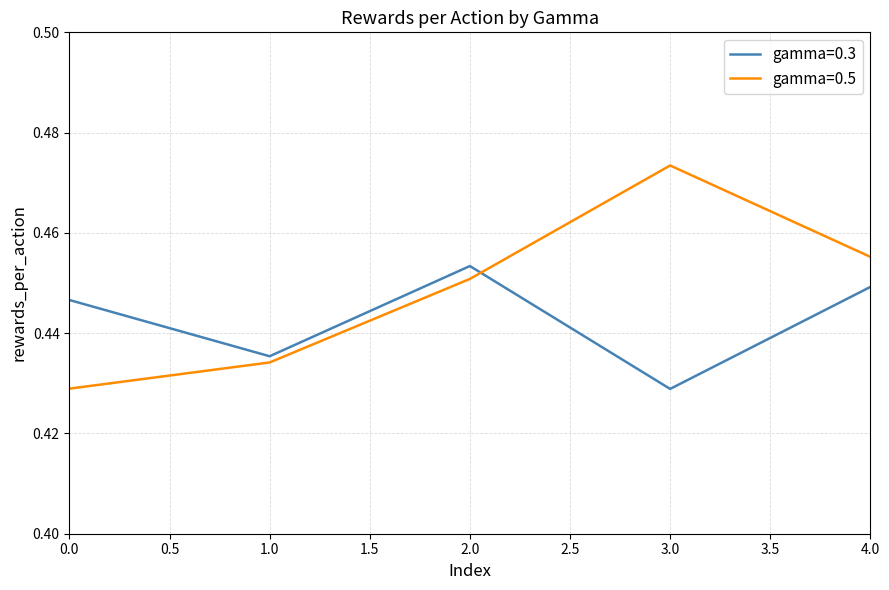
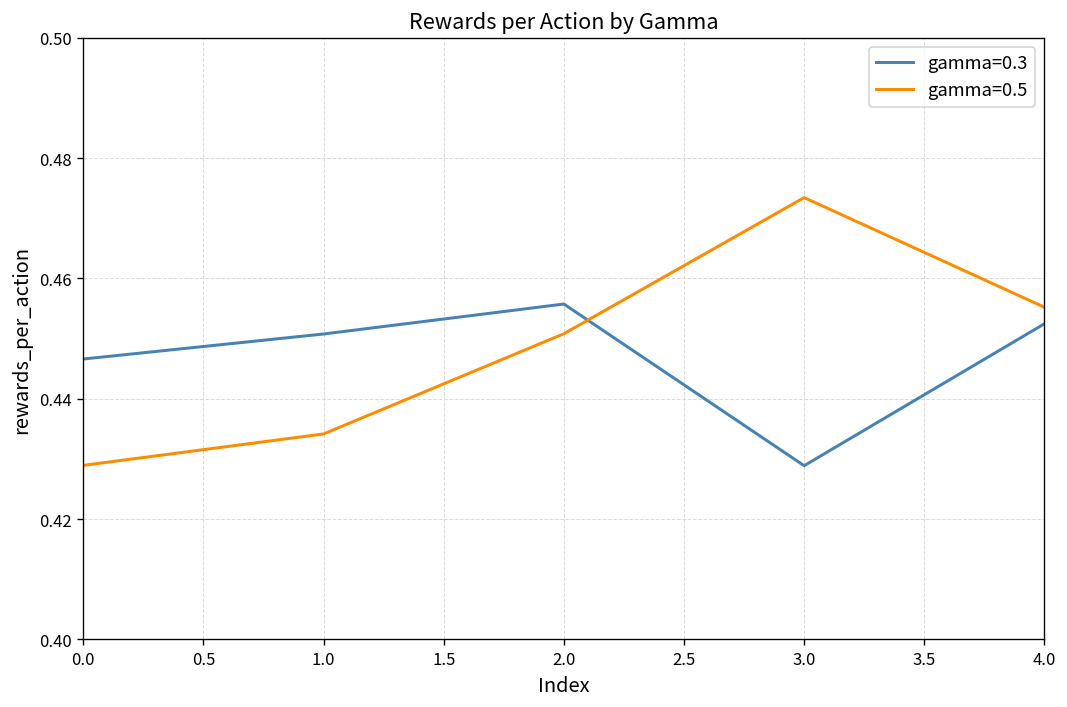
  {
    "gamma=0.3": {
      "0.0": 0.447,
-     "1.0": 0.435,
-     "2.0": 0.453,
+     "1.0": 0.451,
+     "2.0": 0.456,
      "3.0": 0.429,
-     "4.0": 0.449
+     "4.0": 0.452
    },
    "gamma=0.5": {
      "0.0": 0.429,
      "1.0": 0.434,
      "2.0": 0.451,
      "3.0": 0.473,
      "4.0": 0.455
    }
  }
